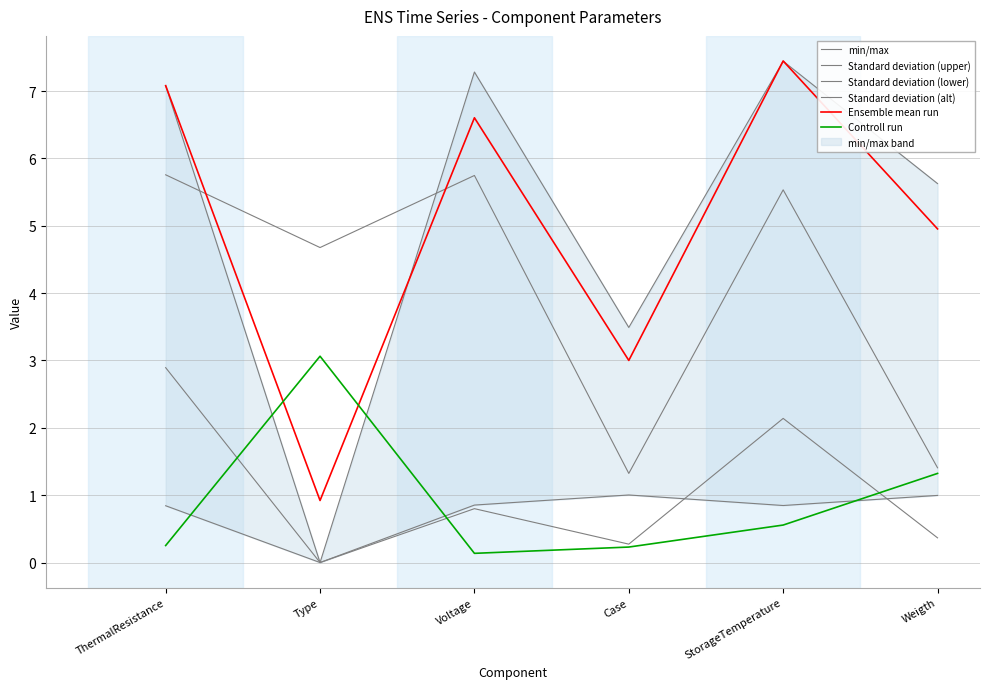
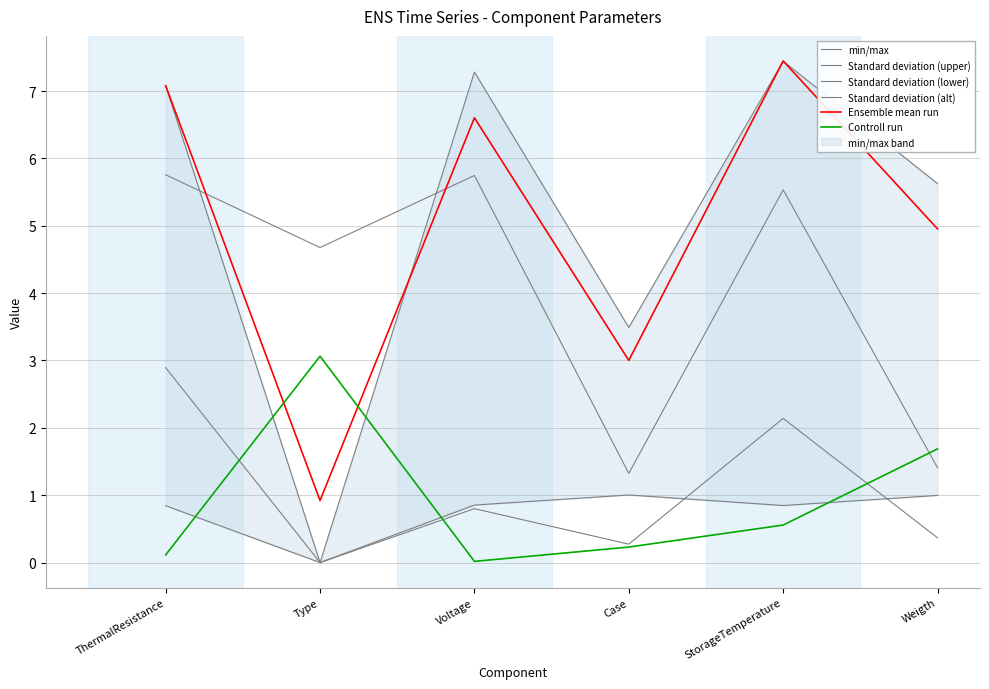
  {
    "min/max band": {
      "Voltage": 7.3,
      "Case": 3.5,
      "Weigth": 5.6
    },
    "Ensemble mean run": {
      "Type": 0.9,
      "Voltage": 6.6,
      "Case": 3.0,
      "Weigth": 5.0
    },
    "Controll run": {
-     "ThermalResistance": 0.3,
+     "ThermalResistance": 0.1,
      "Type": 3.1,
-     "Voltage": 0.1,
+     "Voltage": 0.0,
      "Case": 0.2,
      "StorageTemperature": 0.6,
-     "Weigth": 1.3
+     "Weigth": 1.7
    }
  }
